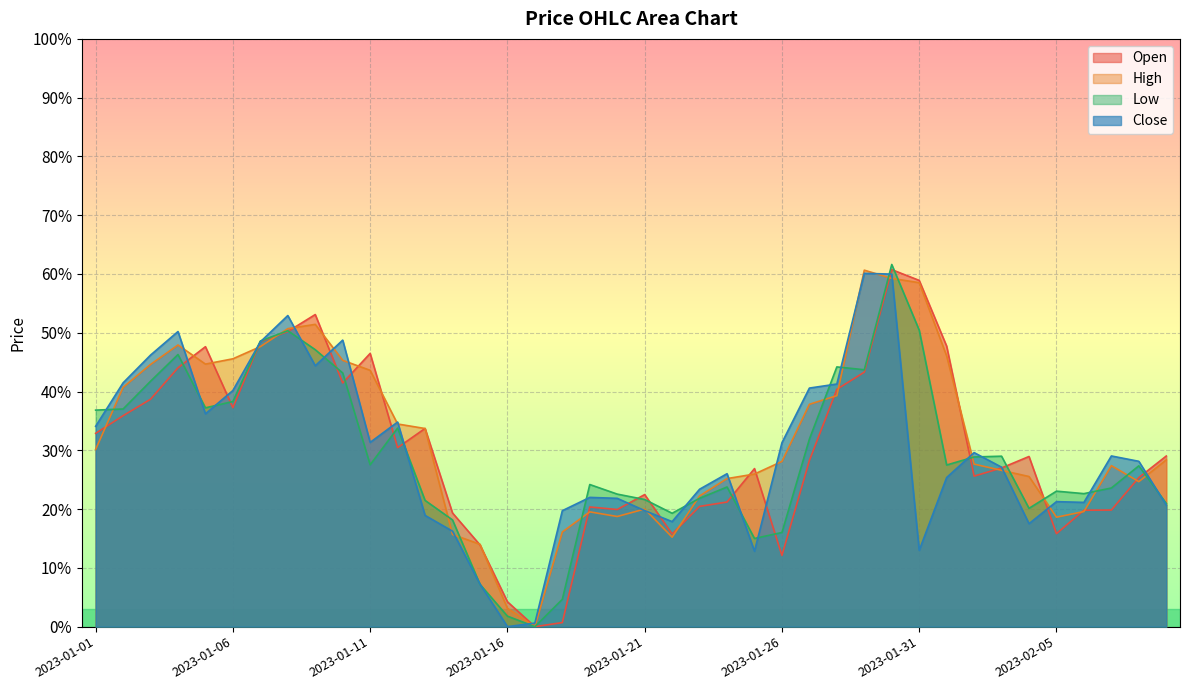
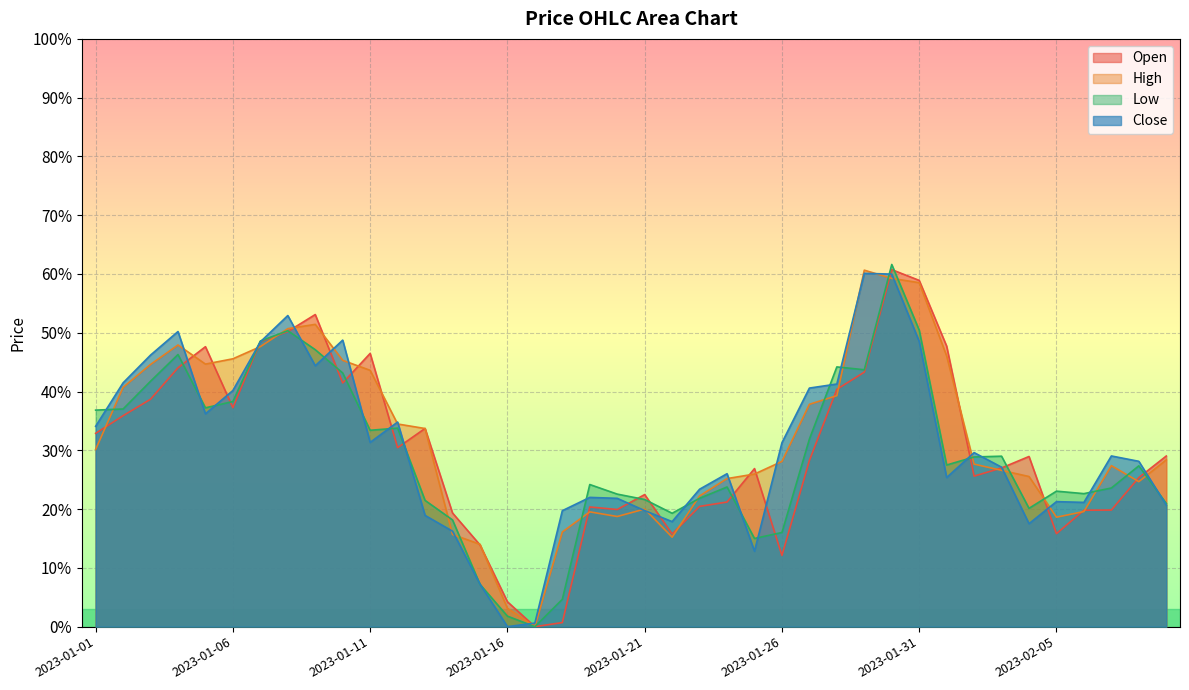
  {
    "Low": {
      "2023-01-01": "37%",
      "2023-01-06": "38%",
-     "2023-01-11": "28%",
+     "2023-01-11": "33%",
      "2023-01-21": "22%",
      "2023-01-26": "16%",
      "2023-01-31": "50%",
      "2023-02-05": "23%"
    },
    "Close": {
      "2023-01-01": "34%",
      "2023-01-06": "40%",
      "2023-01-11": "31%",
      "2023-01-26": "31%",
-     "2023-01-31": "13%",
+     "2023-01-31": "49%",
      "2023-02-05": "21%"
    }
  }
